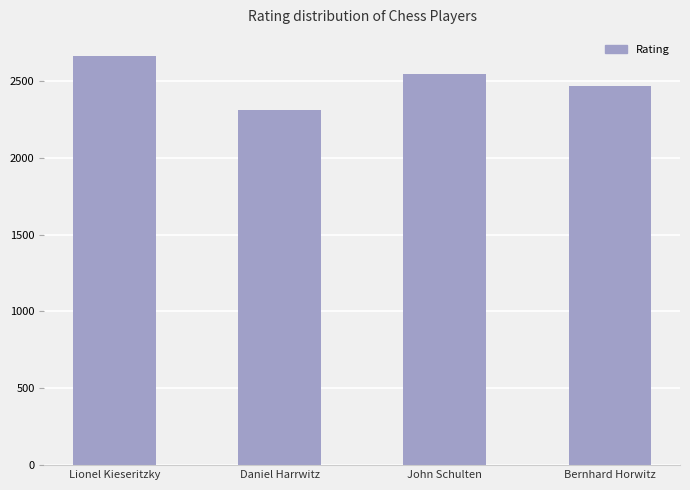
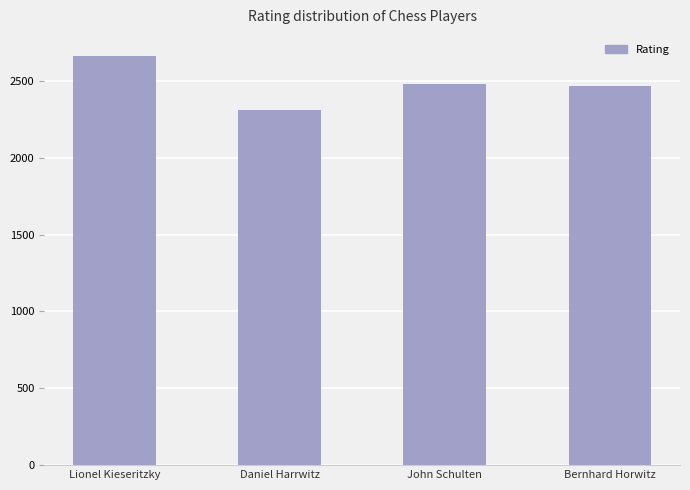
  {
    "Lionel Kieseritzky": 2660,
    "Daniel Harrwitz": 2310,
-   "John Schulten": 2540,
+   "John Schulten": 2480,
    "Bernhard Horwitz": 2470
  }
